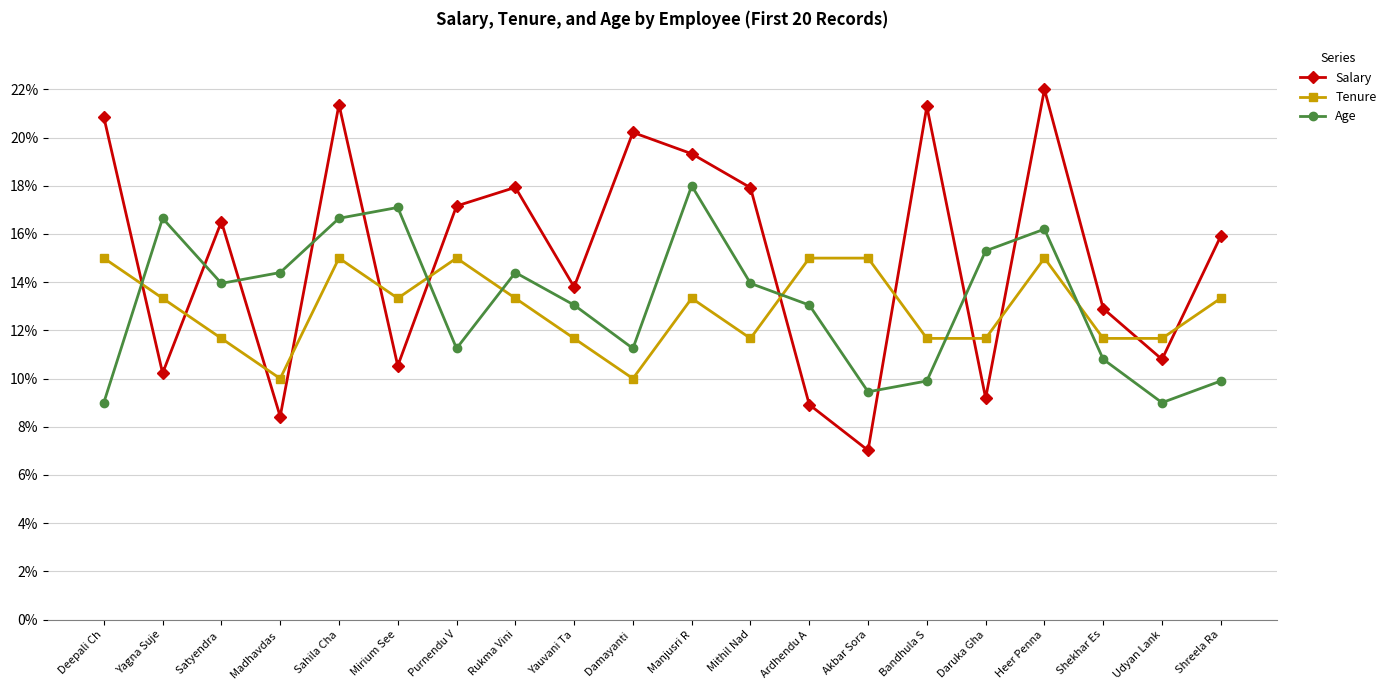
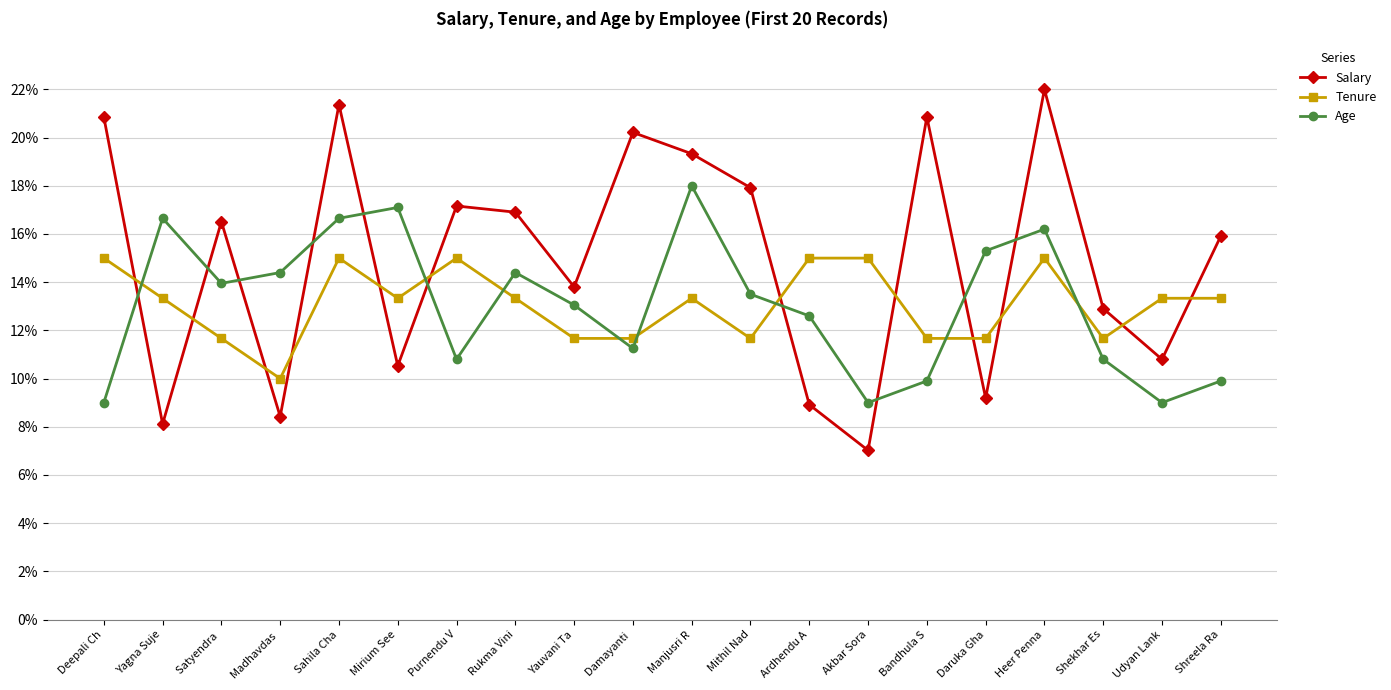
  {
    "Salary": {
      "Deepali Ch": "20.9%",
-     "Yagna Suje": "10.2%",
+     "Yagna Suje": "8.1%",
      "Satyendra": "16.5%",
      "Madhavdas": "8.4%",
      "Sahila Cha": "21.4%",
      "Mirium See": "10.5%",
      "Purnendu V": "17.2%",
-     "Rukma Vini": "17.9%",
+     "Rukma Vini": "16.9%",
      "Yauvani Ta": "13.8%",
      "Damayanti": "20.2%",
      "Manjusri R": "19.3%",
      "Mithil Nad": "17.9%",
      "Ardhendu A": "8.9%",
      "Akbar Sora": "7.0%",
-     "Bandhula S": "21.3%",
+     "Bandhula S": "20.9%",
      "Daruka Gha": "9.2%",
      "Heer Penna": "22.0%",
      "Shekhar Es": "12.9%",
      "Udyan Lank": "10.8%",
      "Shreela Ra": "15.9%"
    },
    "Tenure": {
      "Deepali Ch": "15.0%",
      "Yagna Suje": "13.3%",
      "Satyendra": "11.7%",
      "Madhavdas": "10.0%",
      "Sahila Cha": "15.0%",
      "Mirium See": "13.3%",
      "Purnendu V": "15.0%",
      "Rukma Vini": "13.3%",
      "Yauvani Ta": "11.7%",
-     "Damayanti": "10.0%",
+     "Damayanti": "11.7%",
      "Manjusri R": "13.3%",
      "Mithil Nad": "11.7%",
      "Ardhendu A": "15.0%",
      "Akbar Sora": "15.0%",
      "Bandhula S": "11.7%",
      "Daruka Gha": "11.7%",
      "Heer Penna": "15.0%",
      "Shekhar Es": "11.7%",
-     "Udyan Lank": "11.7%",
+     "Udyan Lank": "13.3%",
      "Shreela Ra": "13.3%"
    },
    "Age": {
      "Deepali Ch": "9.0%",
      "Yagna Suje": "16.7%",
      "Satyendra": "14.0%",
      "Madhavdas": "14.4%",
      "Sahila Cha": "16.7%",
      "Mirium See": "17.1%",
-     "Purnendu V": "11.3%",
+     "Purnendu V": "10.8%",
      "Rukma Vini": "14.4%",
      "Yauvani Ta": "13.0%",
      "Damayanti": "11.3%",
      "Manjusri R": "18.0%",
-     "Mithil Nad": "14.0%",
-     "Ardhendu A": "13.0%",
-     "Akbar Sora": "9.5%",
+     "Mithil Nad": "13.5%",
+     "Ardhendu A": "12.6%",
+     "Akbar Sora": "9.0%",
      "Bandhula S": "9.9%",
      "Daruka Gha": "15.3%",
      "Heer Penna": "16.2%",
      "Shekhar Es": "10.8%",
      "Udyan Lank": "9.0%",
      "Shreela Ra": "9.9%"
    }
  }
